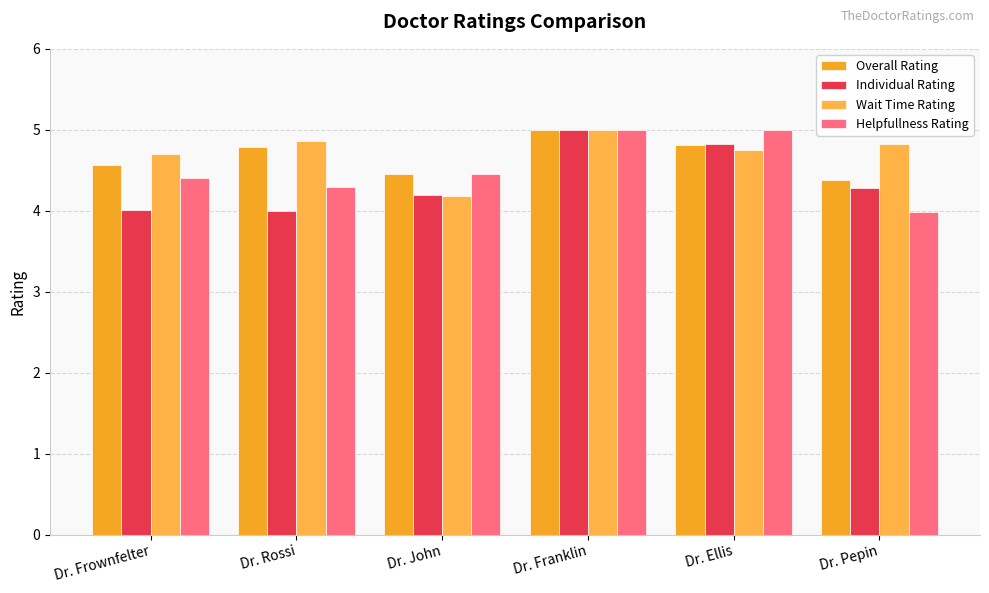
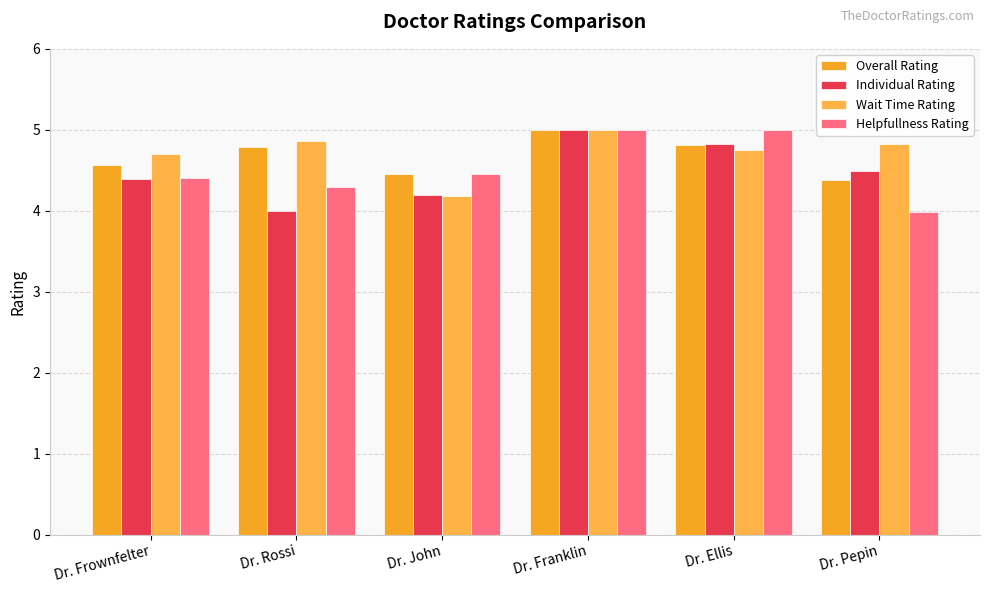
  {
    "Individual Rating": {
-     "Dr. Frownfelter": 4.0,
+     "Dr. Frownfelter": 4.4,
      "Dr. Rossi": 4.0,
      "Dr. John": 4.2,
      "Dr. Franklin": 5.0,
      "Dr. Ellis": 4.8,
-     "Dr. Pepin": 4.3
+     "Dr. Pepin": 4.5
    },
    "Helpfullness Rating": {
      "Dr. Frownfelter": 4.4,
      "Dr. Rossi": 4.3,
      "Dr. John": 4.5,
      "Dr. Franklin": 5.0,
      "Dr. Ellis": 5.0,
      "Dr. Pepin": 4.0
    }
  }
